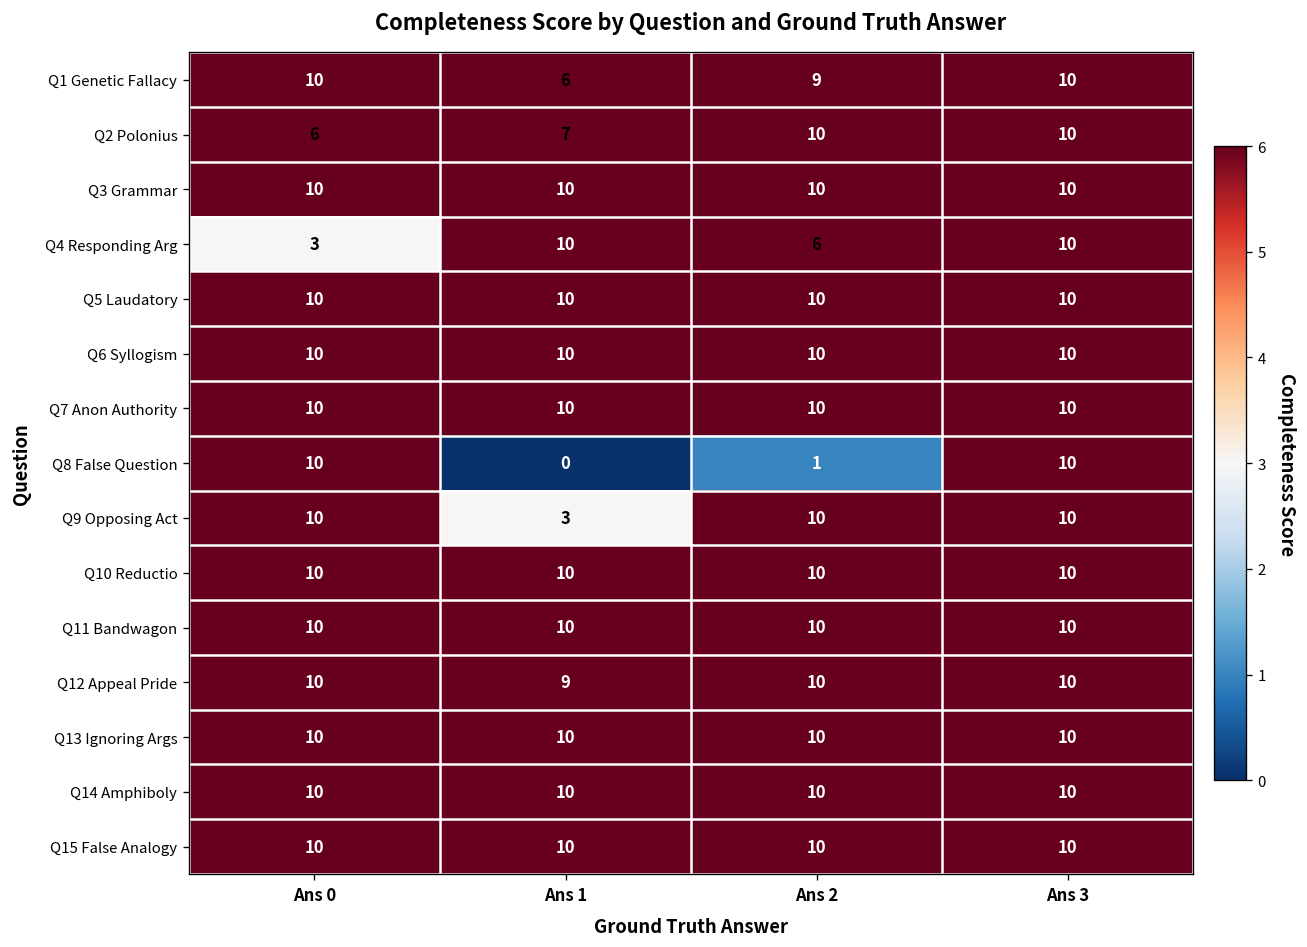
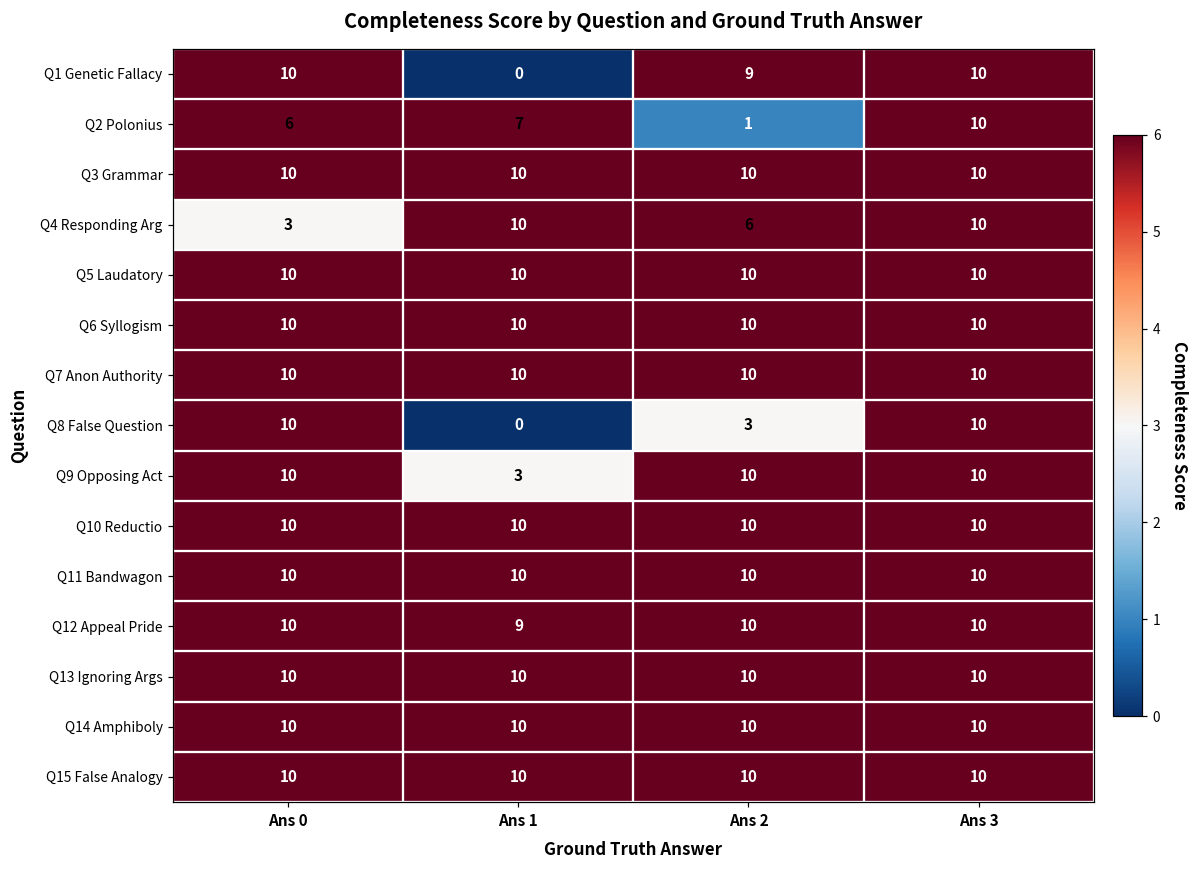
  {
    "Q1 Genetic Fallacy": {
      "Ans 0": 10,
-     "Ans 1": 6,
+     "Ans 1": 0,
      "Ans 2": 9,
      "Ans 3": 10
    },
    "Q2 Polonius": {
      "Ans 0": 6,
      "Ans 1": 7,
-     "Ans 2": 10,
+     "Ans 2": 1,
      "Ans 3": 10
    },
    "Q3 Grammar": {
      "Ans 0": 10,
      "Ans 1": 10,
      "Ans 2": 10,
      "Ans 3": 10
    },
    "Q4 Responding Arg": {
      "Ans 0": 3,
      "Ans 1": 10,
      "Ans 2": 6,
      "Ans 3": 10
    },
    "Q5 Laudatory": {
      "Ans 0": 10,
      "Ans 1": 10,
      "Ans 2": 10,
      "Ans 3": 10
    },
    "Q6 Syllogism": {
      "Ans 0": 10,
      "Ans 1": 10,
      "Ans 2": 10,
      "Ans 3": 10
    },
    "Q7 Anon Authority": {
      "Ans 0": 10,
      "Ans 1": 10,
      "Ans 2": 10,
      "Ans 3": 10
    },
    "Q8 False Question": {
      "Ans 0": 10,
      "Ans 1": 0,
-     "Ans 2": 1,
+     "Ans 2": 3,
      "Ans 3": 10
    },
    "Q9 Opposing Act": {
      "Ans 0": 10,
      "Ans 1": 3,
      "Ans 2": 10,
      "Ans 3": 10
    },
    "Q10 Reductio": {
      "Ans 0": 10,
      "Ans 1": 10,
      "Ans 2": 10,
      "Ans 3": 10
    },
    "Q11 Bandwagon": {
      "Ans 0": 10,
      "Ans 1": 10,
      "Ans 2": 10,
      "Ans 3": 10
    },
    "Q12 Appeal Pride": {
      "Ans 0": 10,
      "Ans 1": 9,
      "Ans 2": 10,
      "Ans 3": 10
    },
    "Q13 Ignoring Args": {
      "Ans 0": 10,
      "Ans 1": 10,
      "Ans 2": 10,
      "Ans 3": 10
    },
    "Q14 Amphiboly": {
      "Ans 0": 10,
      "Ans 1": 10,
      "Ans 2": 10,
      "Ans 3": 10
    },
    "Q15 False Analogy": {
      "Ans 0": 10,
      "Ans 1": 10,
      "Ans 2": 10,
      "Ans 3": 10
    }
  }
